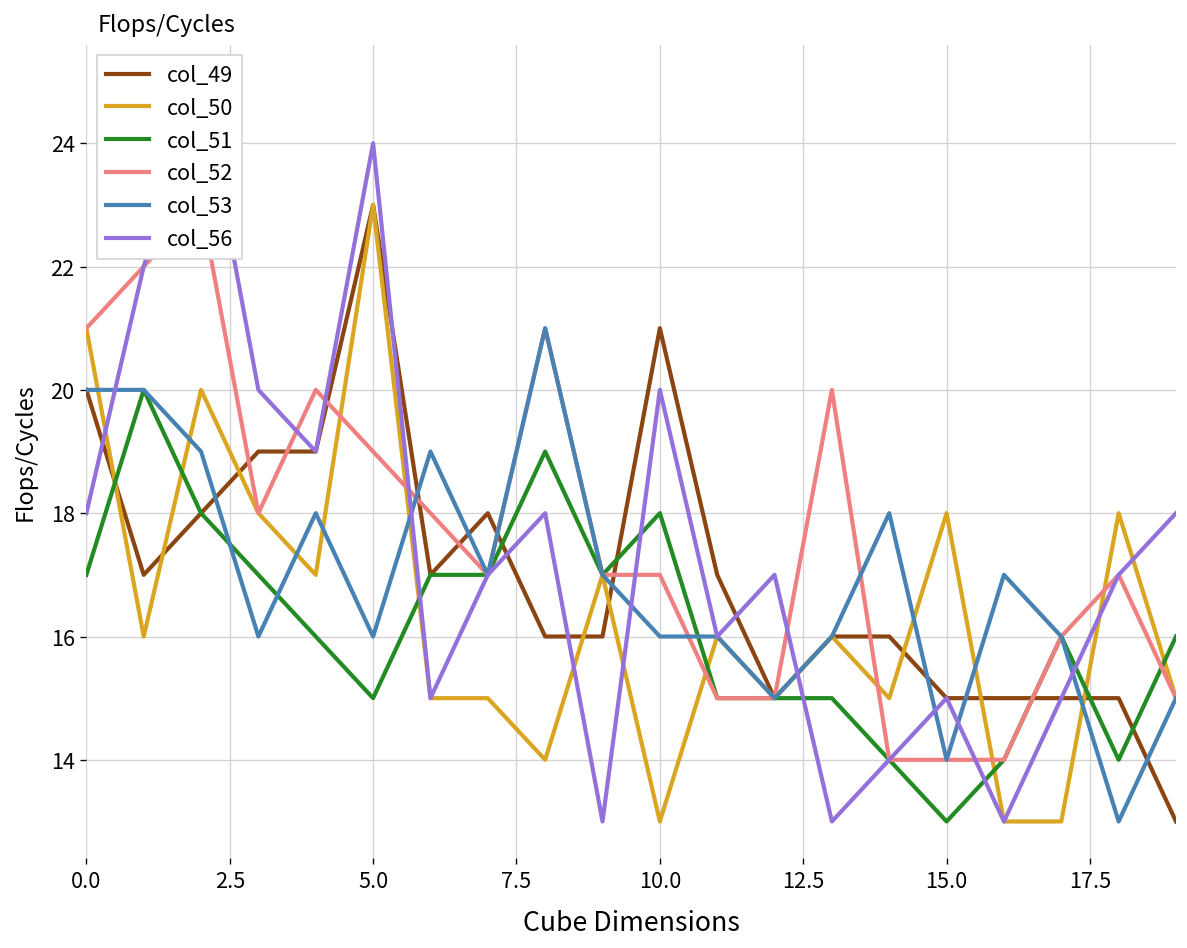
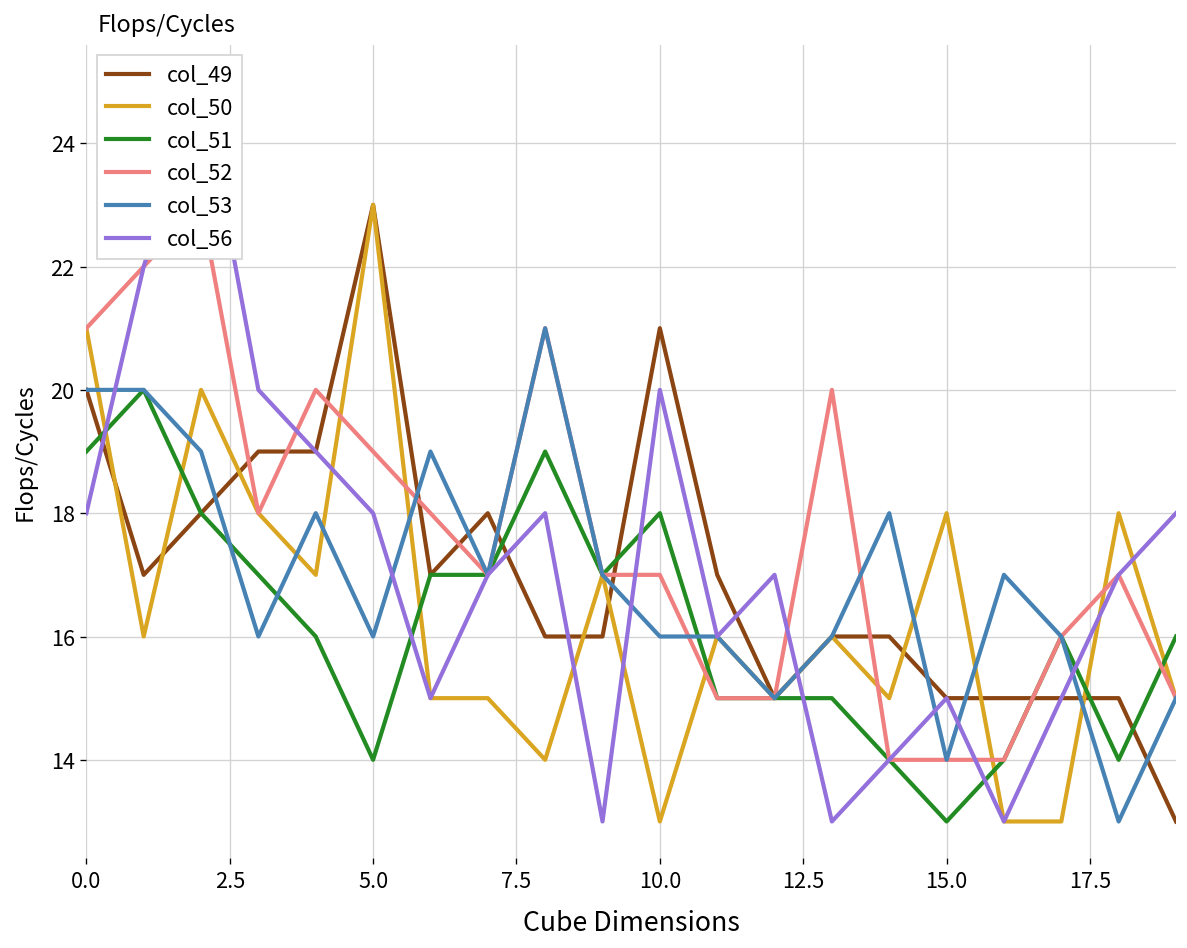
  {
    "col_49": {
      "10.0": 21
    },
    "col_50": {
      "10.0": 13,
      "15.0": 18
    },
    "col_51": {
-     "0.0": 17,
-     "5.0": 15,
+     "0.0": 19,
+     "5.0": 14,
      "10.0": 18,
      "15.0": 13
    },
    "col_52": {
      "5.0": 19,
      "10.0": 17
    },
    "col_53": {
      "5.0": 16,
      "10.0": 16
    },
    "col_56": {
      "0.0": 18,
-     "5.0": 24,
+     "5.0": 18,
      "10.0": 20
    }
  }
